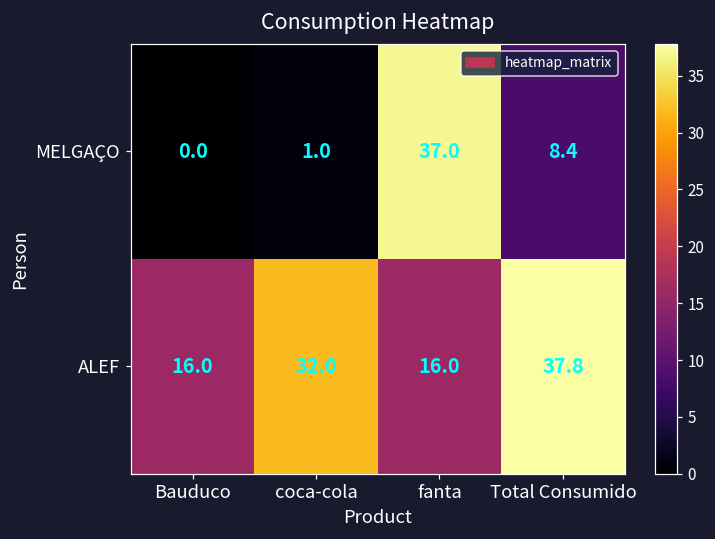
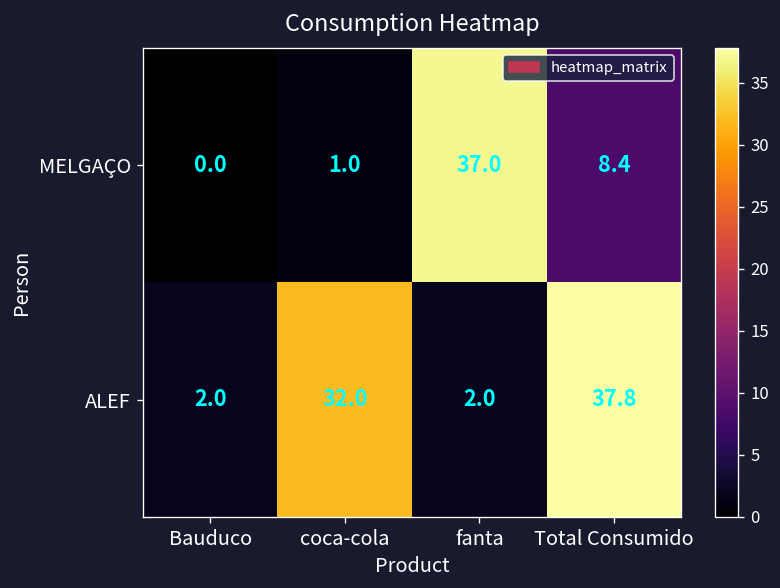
  {
    "MELGAÇO": {
      "Bauduco": 0.0,
      "coca-cola": 1.0,
      "fanta": 37.0,
      "Total Consumido": 8.4
    },
    "ALEF": {
-     "Bauduco": 16.0,
+     "Bauduco": 2.0,
      "coca-cola": 32.0,
-     "fanta": 16.0,
+     "fanta": 2.0,
      "Total Consumido": 37.8
    }
  }
